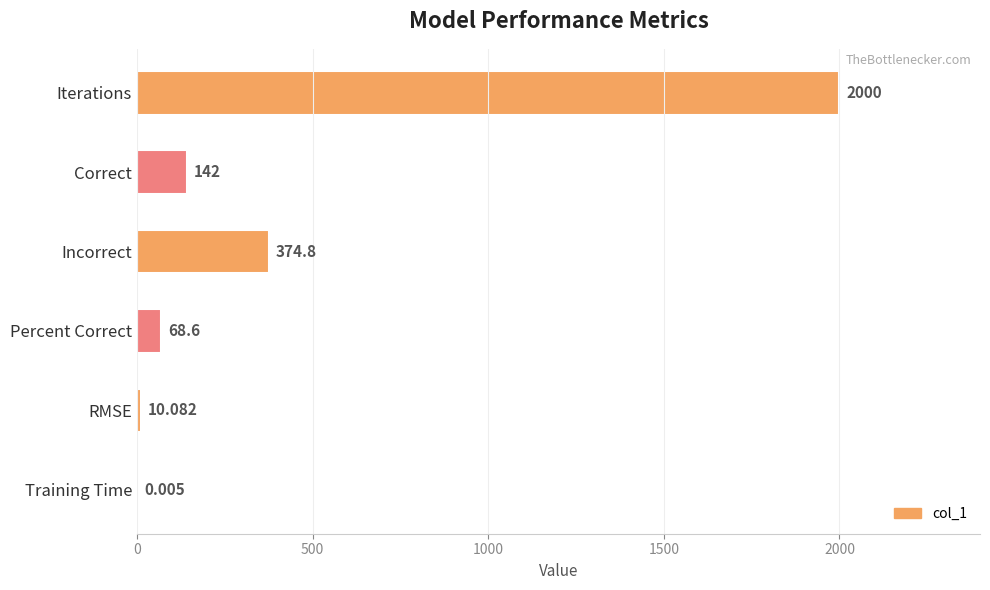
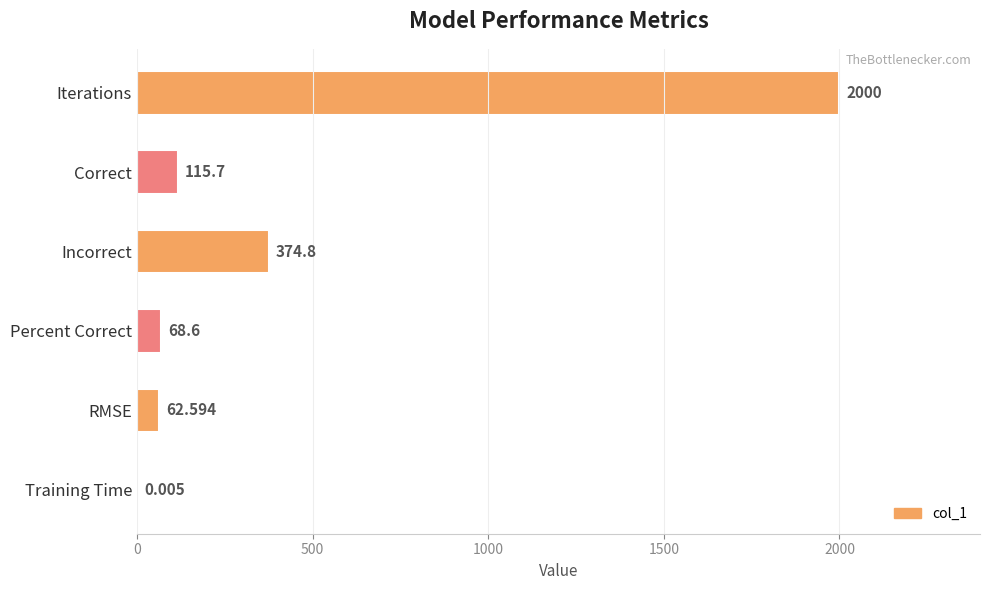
  {
    "Iterations": 2000,
-   "Correct": 142,
+   "Correct": 115.7,
    "Incorrect": 374.8,
    "Percent Correct": 68.6,
-   "RMSE": 10.082,
+   "RMSE": 62.594,
    "Training Time": 0.005
  }
